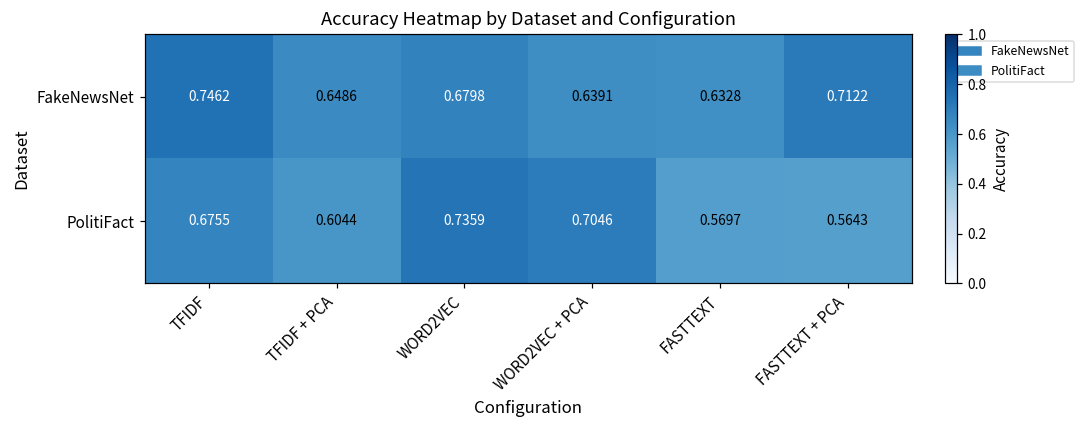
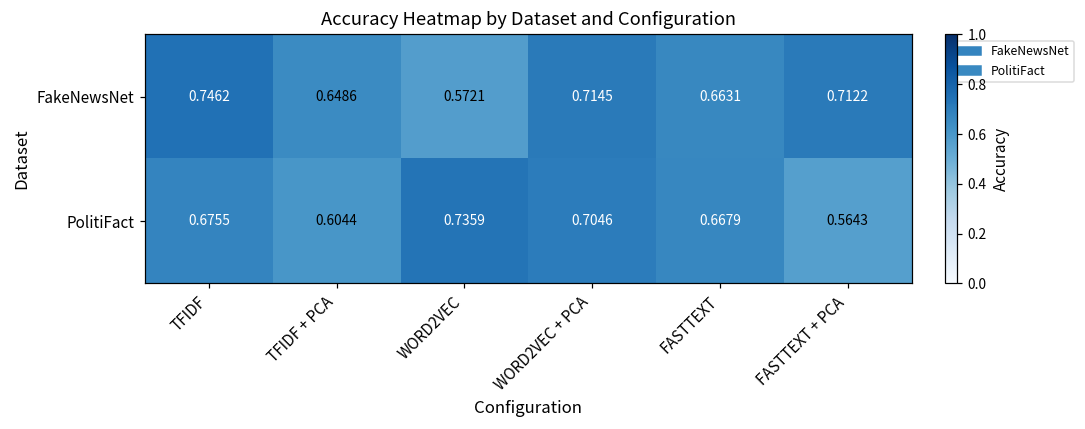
  {
    "FakeNewsNet": {
      "TFIDF": 0.7462,
      "TFIDF + PCA": 0.6486,
-     "WORD2VEC": 0.6798,
-     "WORD2VEC + PCA": 0.6391,
-     "FASTTEXT": 0.6328,
+     "WORD2VEC": 0.5721,
+     "WORD2VEC + PCA": 0.7145,
+     "FASTTEXT": 0.6631,
      "FASTTEXT + PCA": 0.7122
    },
    "PolitiFact": {
      "TFIDF": 0.6755,
      "TFIDF + PCA": 0.6044,
      "WORD2VEC": 0.7359,
      "WORD2VEC + PCA": 0.7046,
-     "FASTTEXT": 0.5697,
+     "FASTTEXT": 0.6679,
      "FASTTEXT + PCA": 0.5643
    }
  }
